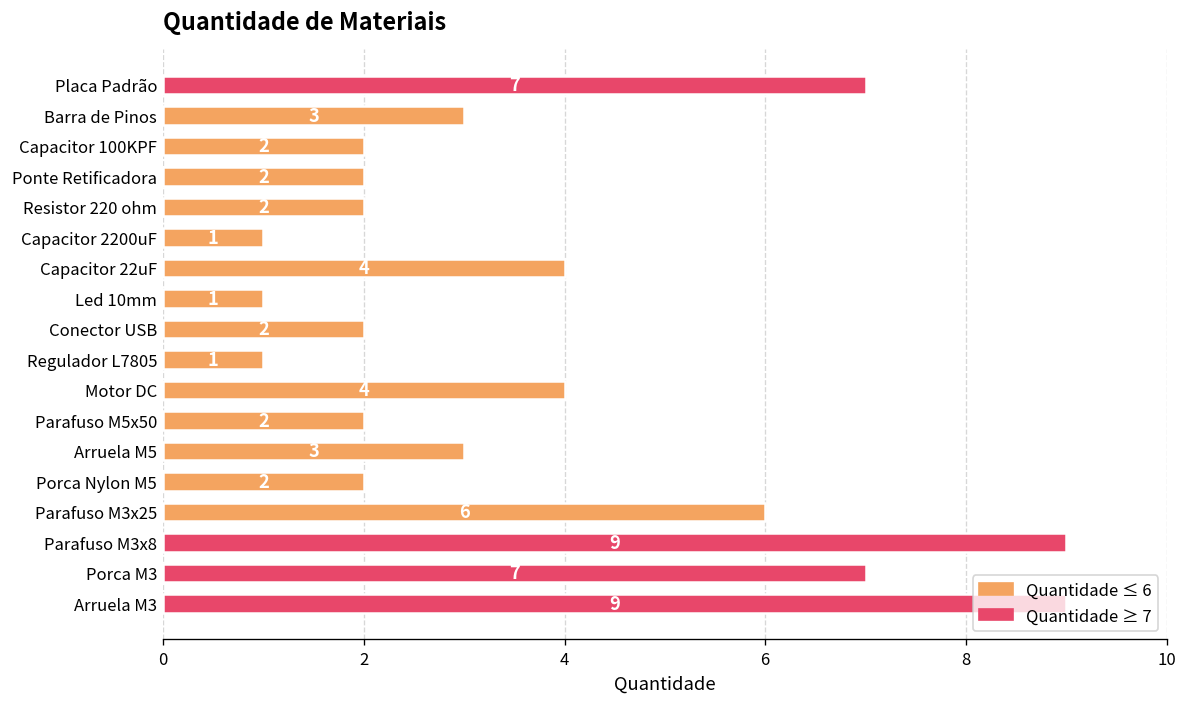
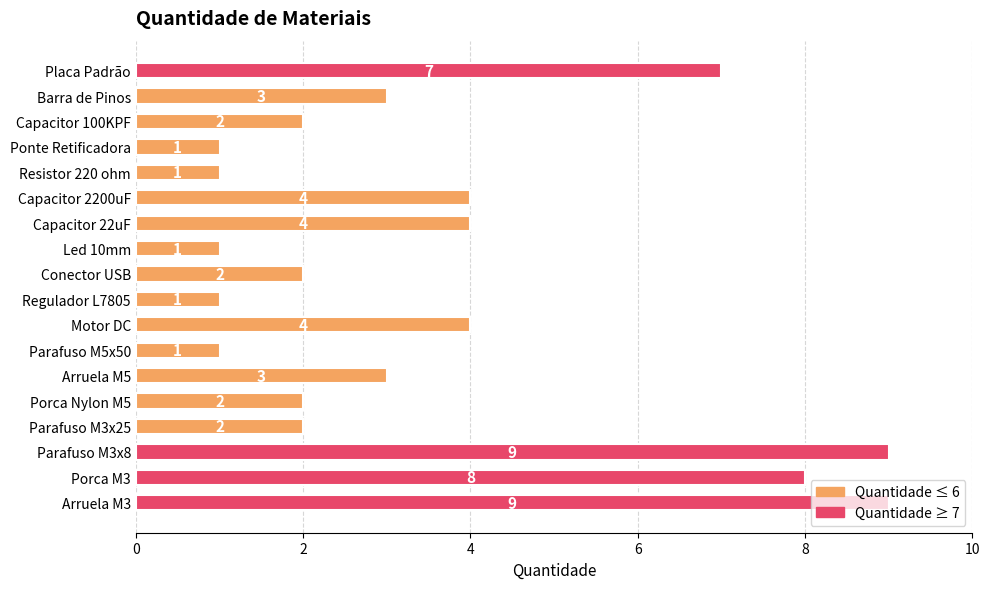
  {
    "Placa Padrão": 7,
    "Barra de Pinos": 3,
    "Capacitor 100KPF": 2,
-   "Ponte Retificadora": 2,
-   "Resistor 220 ohm": 2,
-   "Capacitor 2200uF": 1,
+   "Ponte Retificadora": 1,
+   "Resistor 220 ohm": 1,
+   "Capacitor 2200uF": 4,
    "Capacitor 22uF": 4,
    "Led 10mm": 1,
    "Conector USB": 2,
    "Regulador L7805": 1,
    "Motor DC": 4,
-   "Parafuso M5x50": 2,
+   "Parafuso M5x50": 1,
    "Arruela M5": 3,
    "Porca Nylon M5": 2,
-   "Parafuso M3x25": 6,
+   "Parafuso M3x25": 2,
    "Parafuso M3x8": 9,
-   "Porca M3": 7
+   "Porca M3": 8
  }
